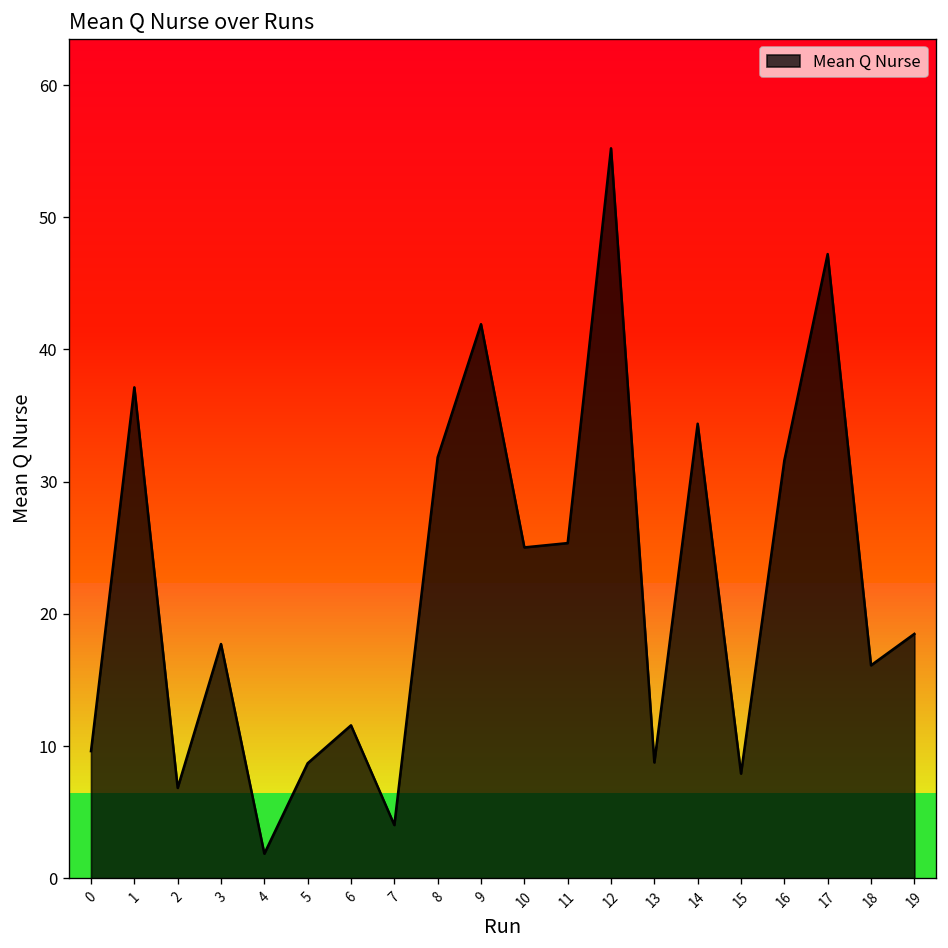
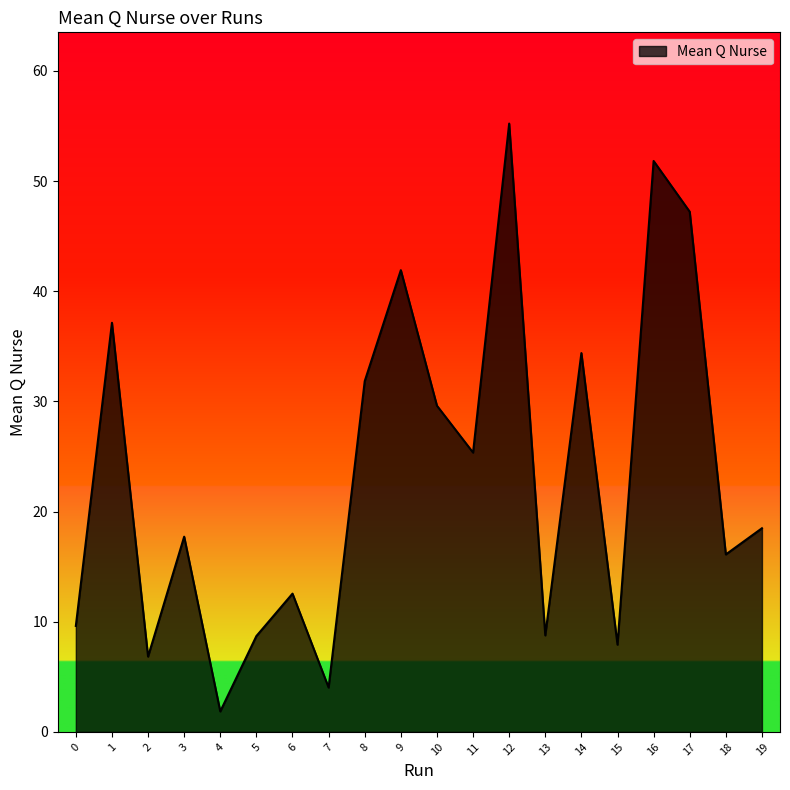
  {
    "0": 9.6,
    "1": 37.1,
    "2": 6.8,
    "3": 17.7,
    "4": 1.9,
    "5": 8.7,
-   "6": 11.6,
+   "6": 12.5,
    "7": 4.0,
    "8": 31.8,
    "9": 41.9,
-   "10": 25.0,
+   "10": 29.6,
    "11": 25.4,
    "12": 55.2,
    "13": 8.8,
    "14": 34.4,
    "15": 7.9,
-   "16": 31.6,
+   "16": 51.8,
    "17": 47.2,
    "18": 16.1,
    "19": 18.5
  }
